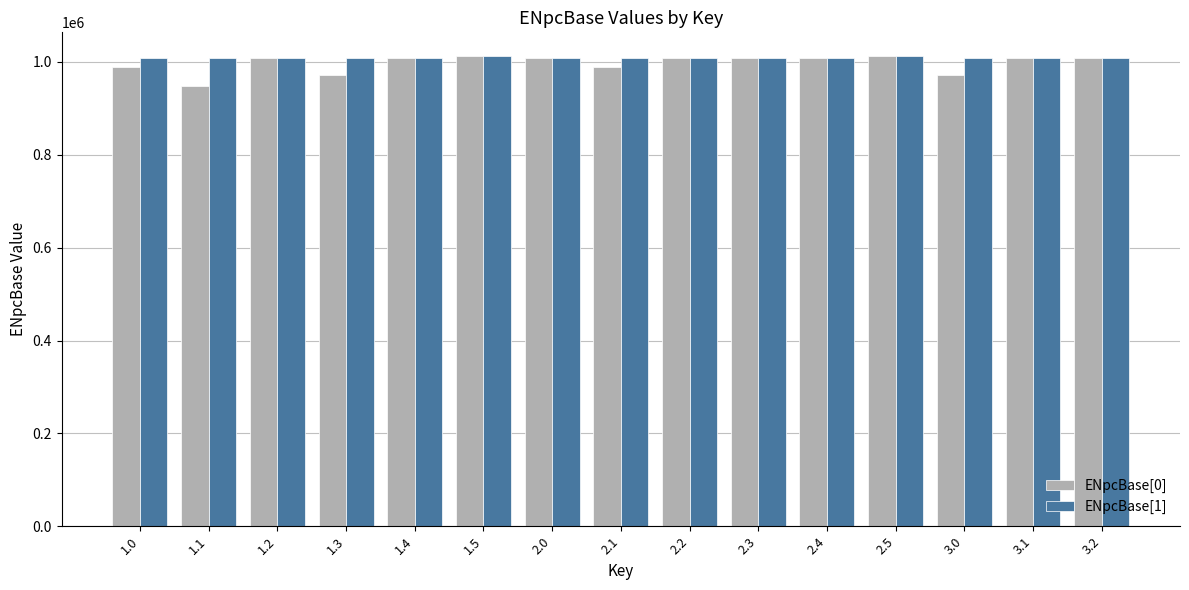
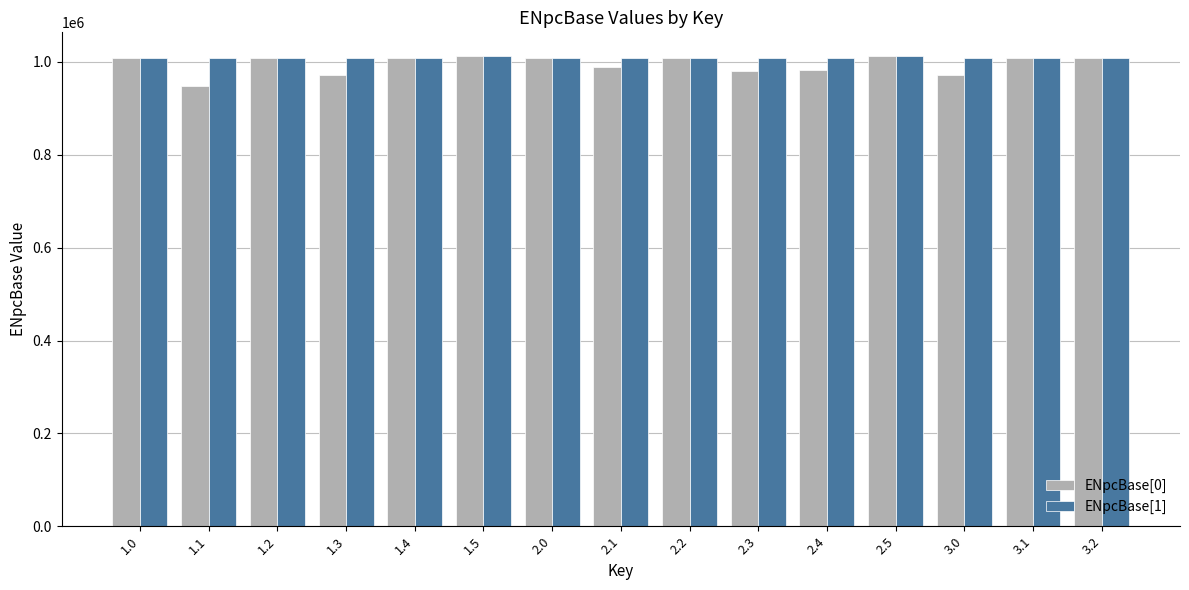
  {
    "ENpcBase[0]": {
-     "1.0": 990000,
+     "1.0": 1010000,
      "1.1": 950000,
      "1.2": 1010000,
      "1.3": 970000,
      "1.4": 1010000,
      "1.5": 1010000,
      "2.0": 1010000,
      "2.1": 990000,
      "2.2": 1010000,
-     "2.3": 1010000,
-     "2.4": 1010000,
+     "2.3": 980000,
+     "2.4": 980000,
      "2.5": 1010000,
      "3.0": 970000,
      "3.1": 1010000,
      "3.2": 1010000
    },
    "ENpcBase[1]": {
      "1.0": 1010000,
      "1.1": 1010000,
      "1.2": 1010000,
      "1.3": 1010000,
      "1.4": 1010000,
      "1.5": 1010000,
      "2.0": 1010000,
      "2.1": 1010000,
      "2.2": 1010000,
      "2.3": 1010000,
      "2.4": 1010000,
      "2.5": 1010000,
      "3.0": 1010000,
      "3.1": 1010000,
      "3.2": 1010000
    }
  }
